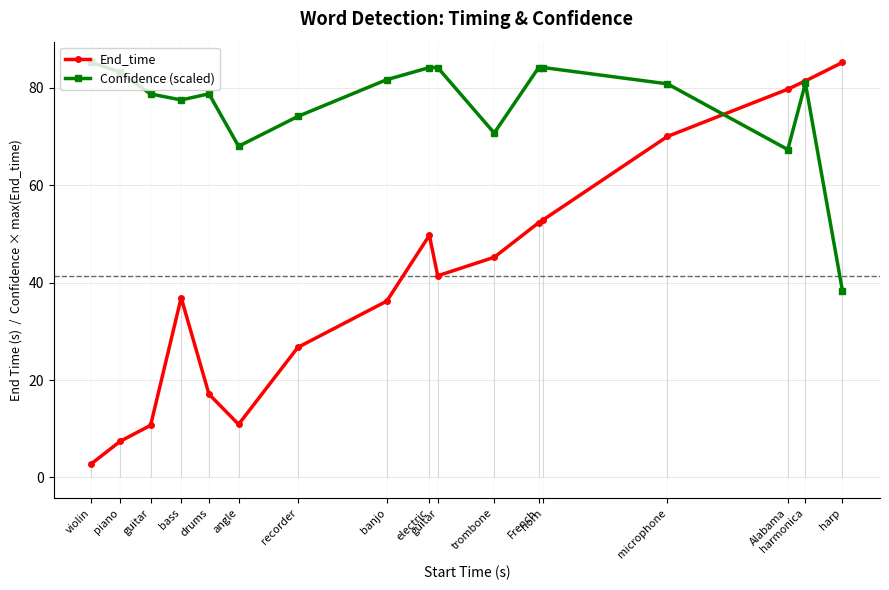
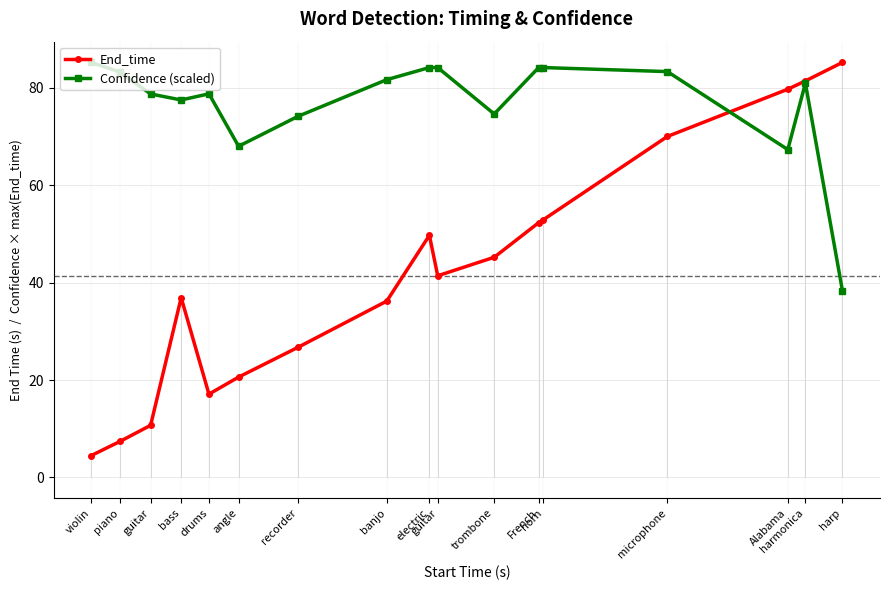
  {
    "End_time": {
-     "violin": 3,
-     "angle": 11
+     "violin": 5,
+     "angle": 21
    },
    "Confidence (scaled)": {
      "bass": 77,
      "drums": 79,
      "angle": 68,
      "recorder": 74,
      "banjo": 82,
      "electric": 84,
-     "trombone": 71,
+     "trombone": 75,
      "French": 84,
      "horn": 84,
-     "microphone": 81,
+     "microphone": 83,
      "Alabama": 67,
      "harp": 38
    }
  }
